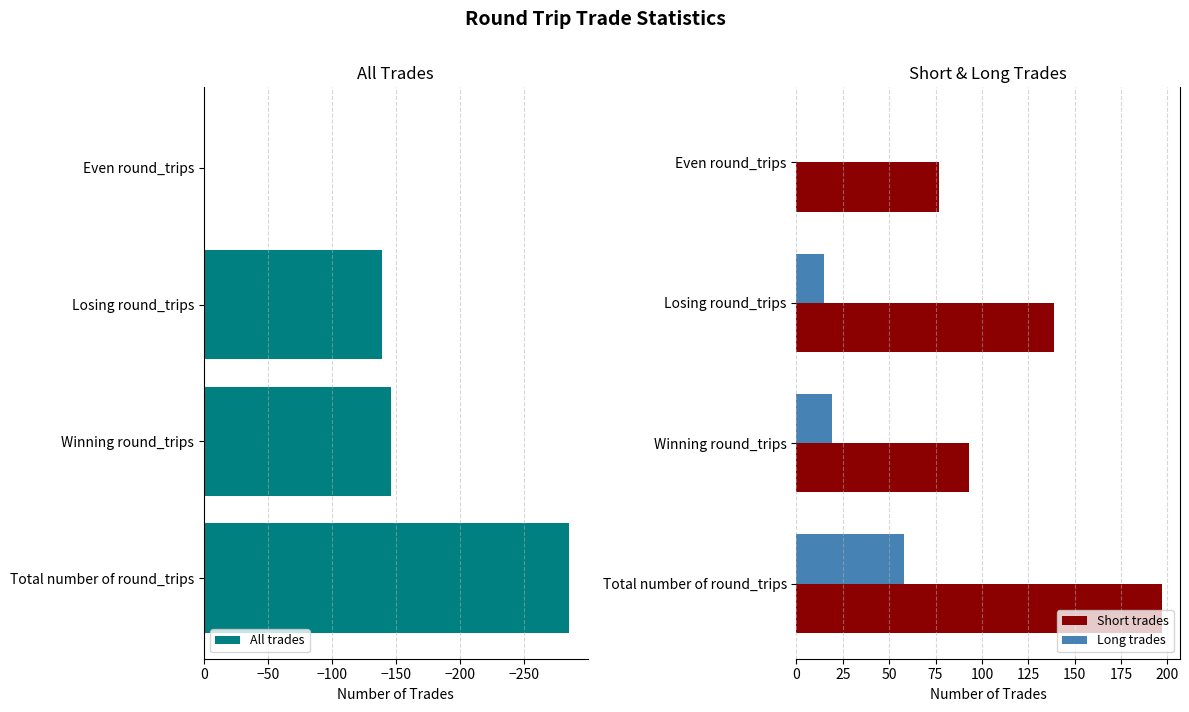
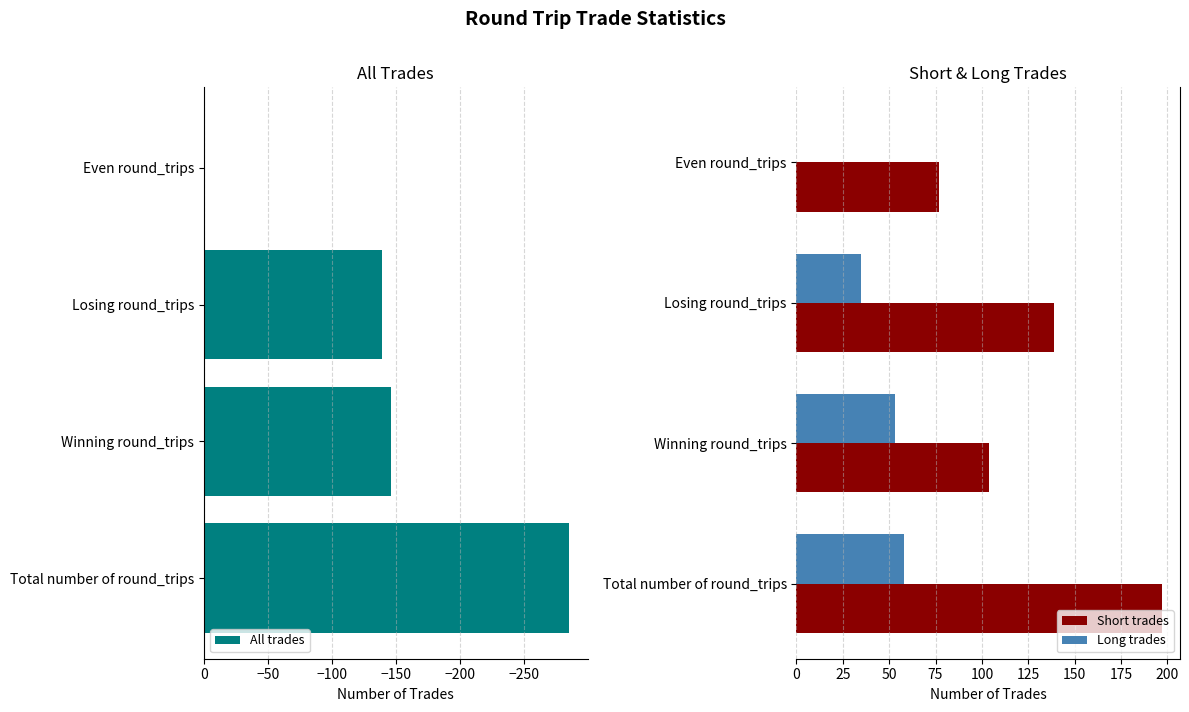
  {
    "All Trades": {
      "Even round_trips": 0,
      "Losing round_trips": -139,
      "Winning round_trips": -146,
      "Total number of round_trips": -285
    },
    "Short & Long Trades": {
      "Short trades": {
        "Even round_trips": 77,
        "Losing round_trips": 139,
-       "Winning round_trips": 93,
+       "Winning round_trips": 104,
        "Total number of round_trips": 197
      },
      "Long trades": {
        "Even round_trips": 0,
-       "Losing round_trips": 15,
-       "Winning round_trips": 19,
+       "Losing round_trips": 35,
+       "Winning round_trips": 53,
        "Total number of round_trips": 58
      }
    }
  }
